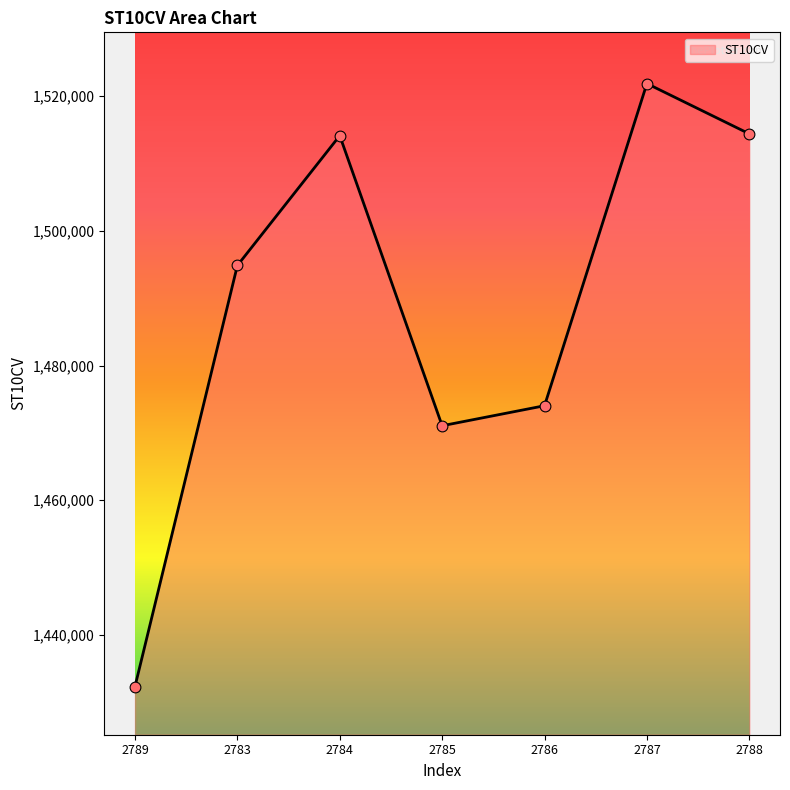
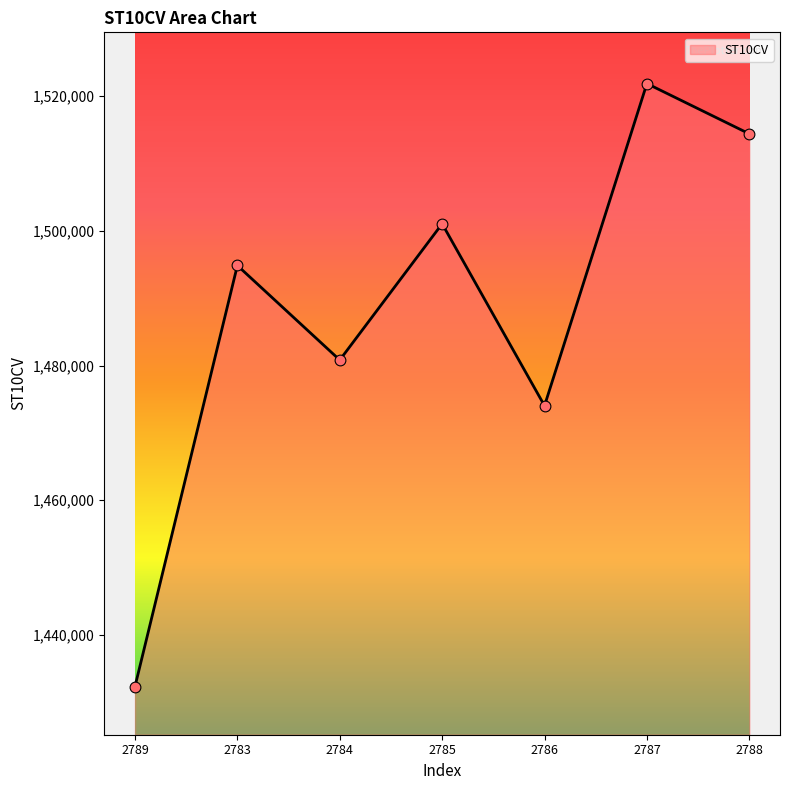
  {
    "2789": "1,432,000",
    "2783": "1,495,000",
-   "2784": "1,514,000",
-   "2785": "1,471,000",
+   "2784": "1,481,000",
+   "2785": "1,501,000",
    "2786": "1,474,000",
    "2787": "1,522,000",
    "2788": "1,514,000"
  }
